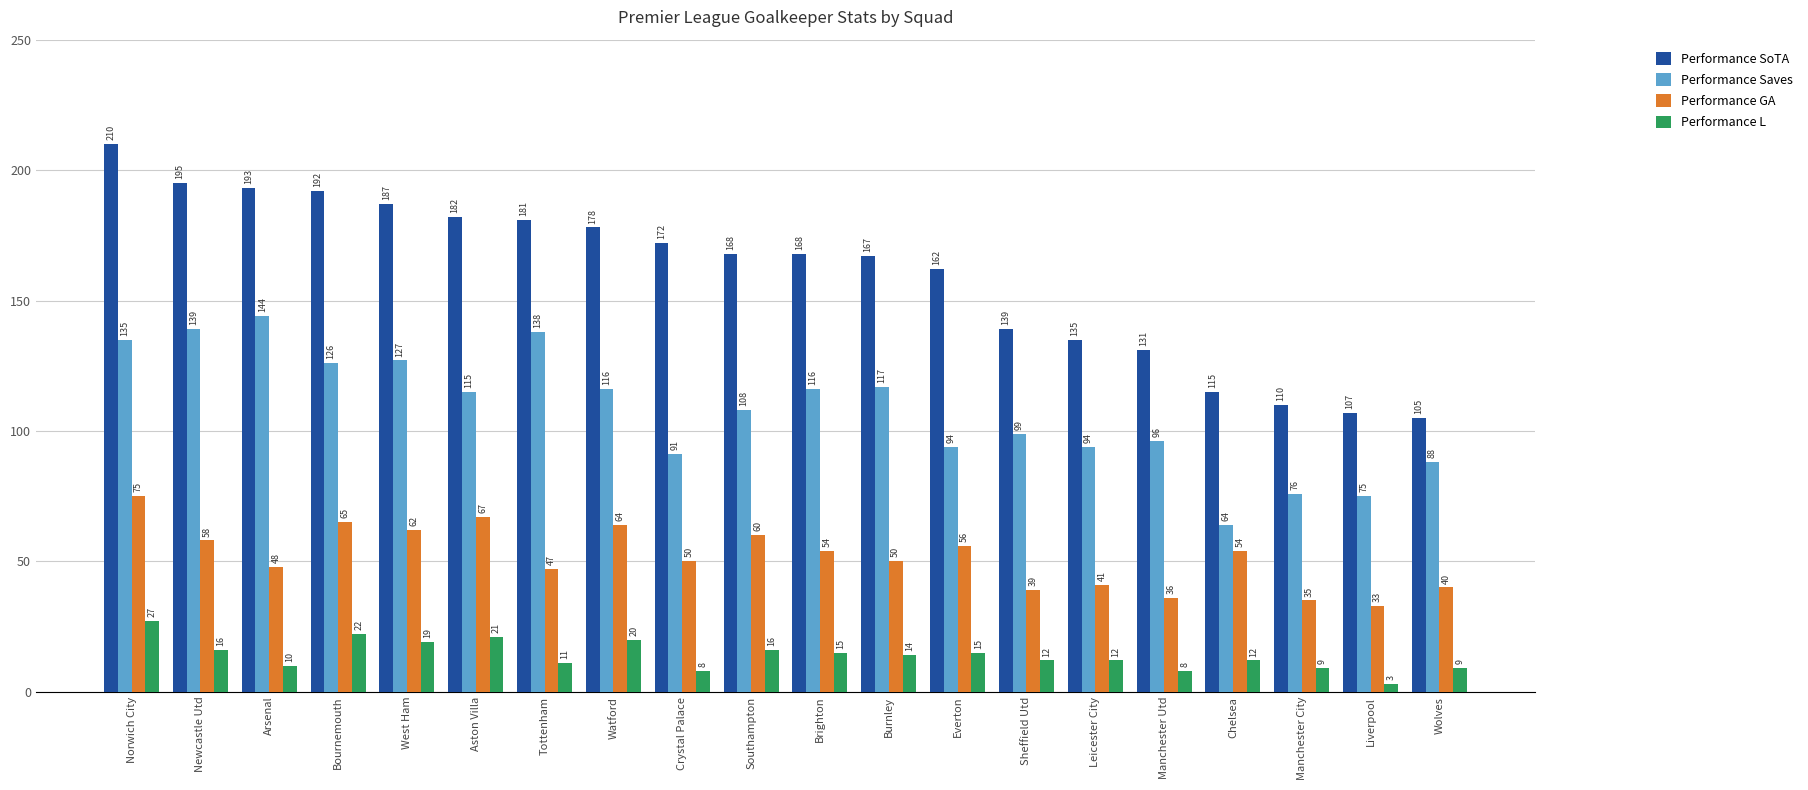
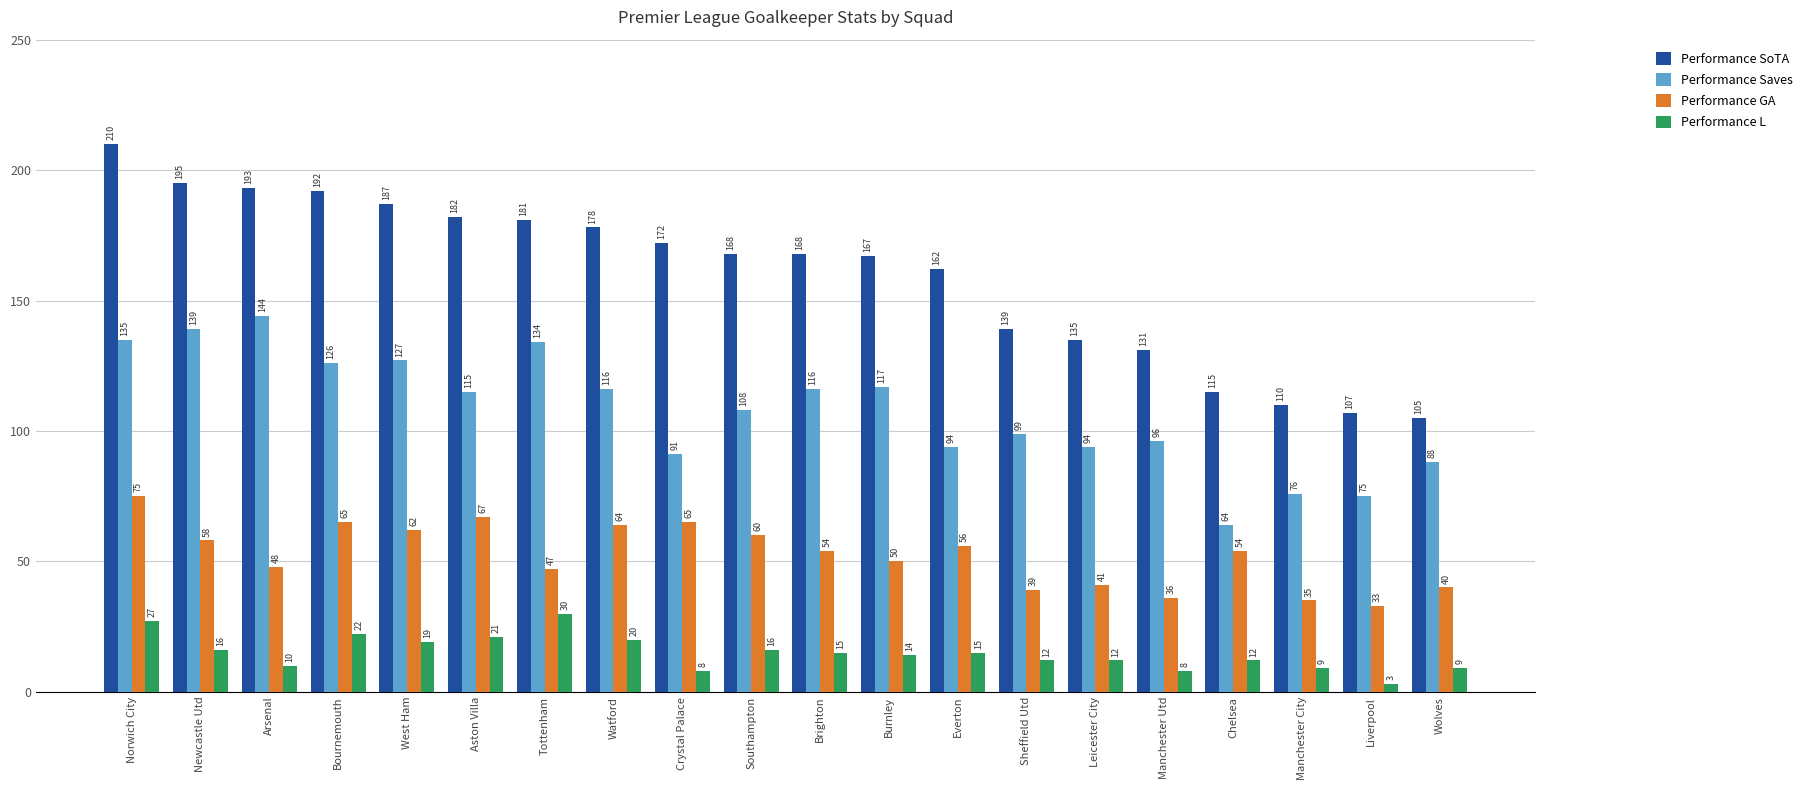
  {
    "Performance SoTA": {
      "Norwich City": 210,
      "Newcastle Utd": 195,
      "Arsenal": 193,
      "Bournemouth": 192,
      "West Ham": 187,
      "Aston Villa": 182,
      "Tottenham": 181,
      "Watford": 178,
      "Crystal Palace": 172,
      "Southampton": 168,
      "Brighton": 168,
      "Burnley": 167,
      "Everton": 162,
      "Sheffield Utd": 139,
      "Leicester City": 135,
      "Manchester Utd": 131,
      "Chelsea": 115,
      "Manchester City": 110,
      "Liverpool": 107,
      "Wolves": 105
    },
    "Performance Saves": {
      "Norwich City": 135,
      "Newcastle Utd": 139,
      "Arsenal": 144,
      "Bournemouth": 126,
      "West Ham": 127,
      "Aston Villa": 115,
-     "Tottenham": 138,
+     "Tottenham": 134,
      "Watford": 116,
      "Crystal Palace": 91,
      "Southampton": 108,
      "Brighton": 116,
      "Burnley": 117,
      "Everton": 94,
      "Sheffield Utd": 99,
      "Leicester City": 94,
      "Manchester Utd": 96,
      "Chelsea": 64,
      "Manchester City": 76,
      "Liverpool": 75,
      "Wolves": 88
    },
    "Performance GA": {
      "Norwich City": 75,
      "Newcastle Utd": 58,
      "Arsenal": 48,
      "Bournemouth": 65,
      "West Ham": 62,
      "Aston Villa": 67,
      "Tottenham": 47,
      "Watford": 64,
-     "Crystal Palace": 50,
+     "Crystal Palace": 65,
      "Southampton": 60,
      "Brighton": 54,
      "Burnley": 50,
      "Everton": 56,
      "Sheffield Utd": 39,
      "Leicester City": 41,
      "Manchester Utd": 36,
      "Chelsea": 54,
      "Manchester City": 35,
      "Liverpool": 33,
      "Wolves": 40
    },
    "Performance L": {
      "Norwich City": 27,
      "Newcastle Utd": 16,
      "Arsenal": 10,
      "Bournemouth": 22,
      "West Ham": 19,
      "Aston Villa": 21,
-     "Tottenham": 11,
+     "Tottenham": 30,
      "Watford": 20,
      "Crystal Palace": 8,
      "Southampton": 16,
      "Brighton": 15,
      "Burnley": 14,
      "Everton": 15,
      "Sheffield Utd": 12,
      "Leicester City": 12,
      "Manchester Utd": 8,
      "Chelsea": 12,
      "Manchester City": 9,
      "Liverpool": 3,
      "Wolves": 9
    }
  }
